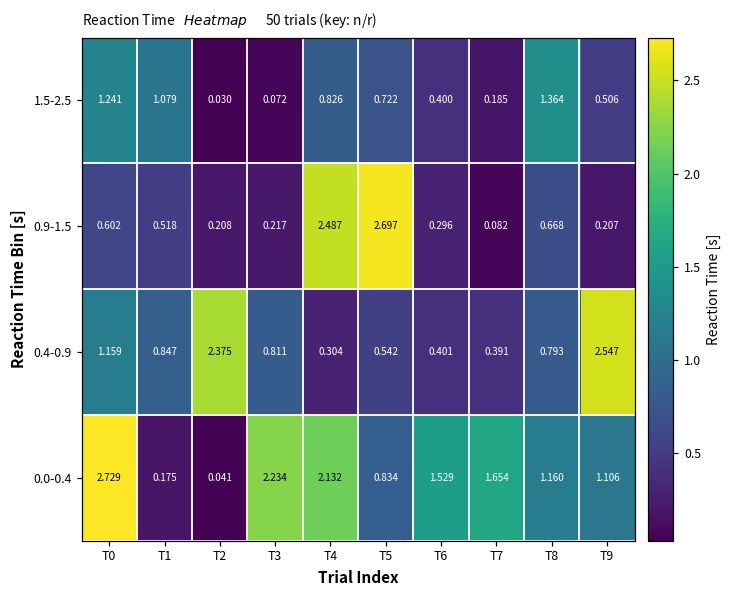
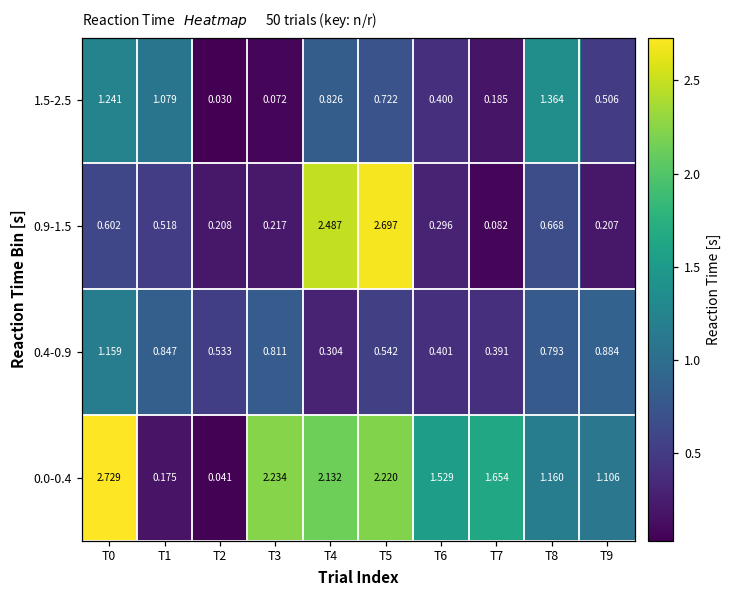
  {
    "1.5-2.5": {
      "T0": 1.241,
      "T1": 1.079,
      "T2": 0.030,
      "T3": 0.072,
      "T4": 0.826,
      "T5": 0.722,
      "T6": 0.400,
      "T7": 0.185,
      "T8": 1.364,
      "T9": 0.506
    },
    "0.9-1.5": {
      "T0": 0.602,
      "T1": 0.518,
      "T2": 0.208,
      "T3": 0.217,
      "T4": 2.487,
      "T5": 2.697,
      "T6": 0.296,
      "T7": 0.082,
      "T8": 0.668,
      "T9": 0.207
    },
    "0.4-0.9": {
      "T0": 1.159,
      "T1": 0.847,
-     "T2": 2.375,
+     "T2": 0.533,
      "T3": 0.811,
      "T4": 0.304,
      "T5": 0.542,
      "T6": 0.401,
      "T7": 0.391,
      "T8": 0.793,
-     "T9": 2.547
+     "T9": 0.884
    },
    "0.0-0.4": {
      "T0": 2.729,
      "T1": 0.175,
      "T2": 0.041,
      "T3": 2.234,
      "T4": 2.132,
-     "T5": 0.834,
+     "T5": 2.220,
      "T6": 1.529,
      "T7": 1.654,
      "T8": 1.160,
      "T9": 1.106
    }
  }
